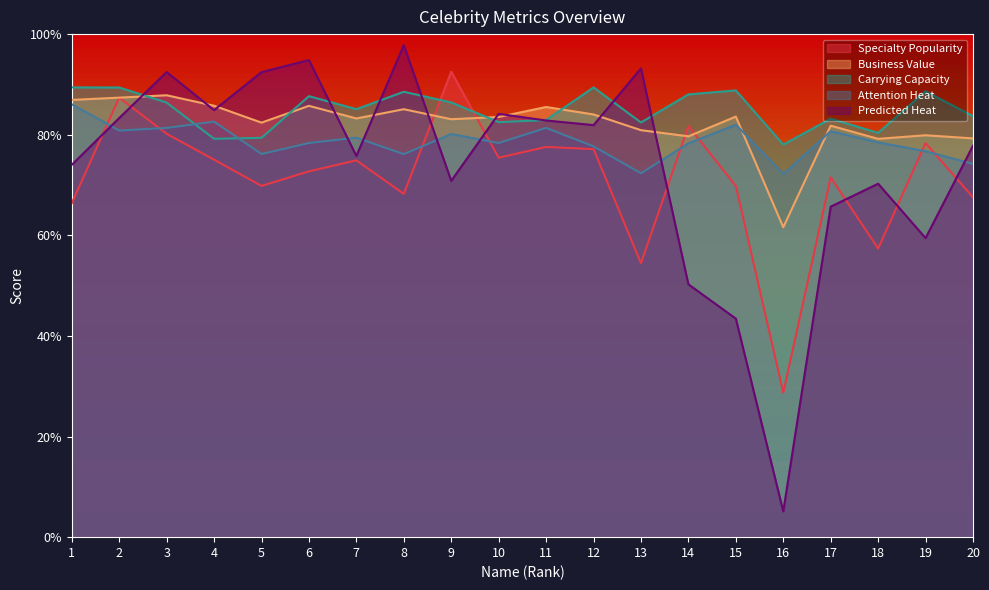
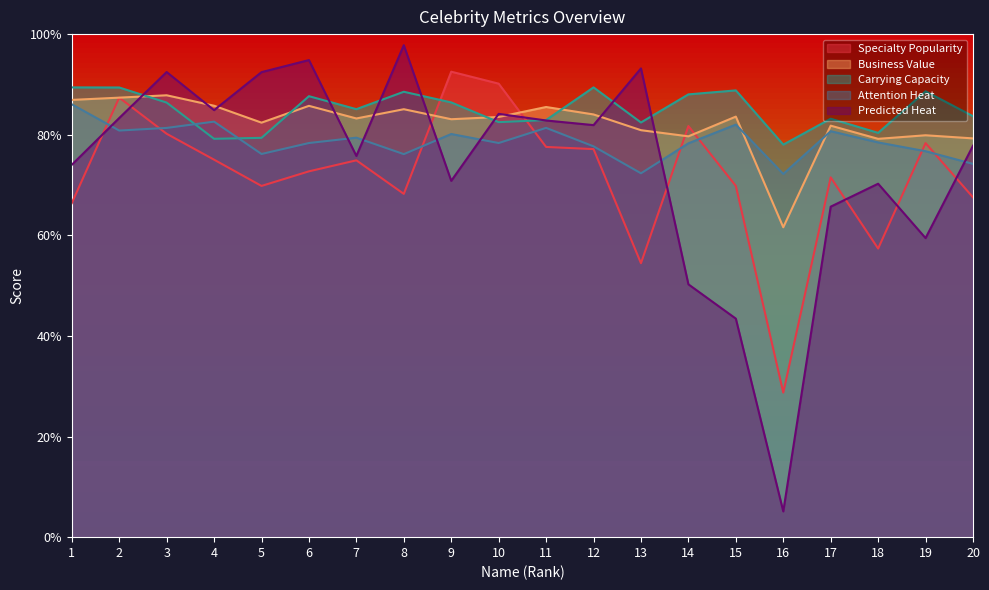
  {
    "Specialty Popularity": {
      "1": "66%",
      "3": "80%",
      "4": "75%",
      "5": "70%",
      "6": "73%",
      "7": "75%",
      "8": "68%",
      "9": "93%",
-     "10": "75%",
+     "10": "90%",
      "11": "78%",
      "12": "77%",
      "13": "54%",
      "14": "82%",
      "15": "70%",
      "16": "29%",
      "17": "72%",
      "18": "57%",
      "19": "78%",
      "20": "68%"
    },
    "Business Value": {
      "1": "87%",
      "3": "88%",
      "4": "86%",
      "5": "82%",
      "6": "86%",
      "7": "83%",
      "8": "85%",
      "9": "83%",
      "10": "84%",
      "11": "86%",
      "12": "84%",
      "13": "81%",
      "14": "80%",
      "15": "84%",
      "16": "62%",
      "17": "82%",
      "18": "79%",
      "19": "80%",
      "20": "79%"
    },
    "Predicted Heat": {
      "1": "74%",
      "2": "83%",
      "3": "92%",
      "4": "85%",
      "5": "92%",
      "6": "95%",
      "7": "76%",
      "8": "98%",
      "9": "71%",
      "10": "84%",
      "12": "82%",
      "13": "93%",
      "14": "50%",
      "15": "43%",
      "16": "5%",
      "17": "66%",
      "18": "70%",
      "19": "59%",
      "20": "78%"
    }
  }
